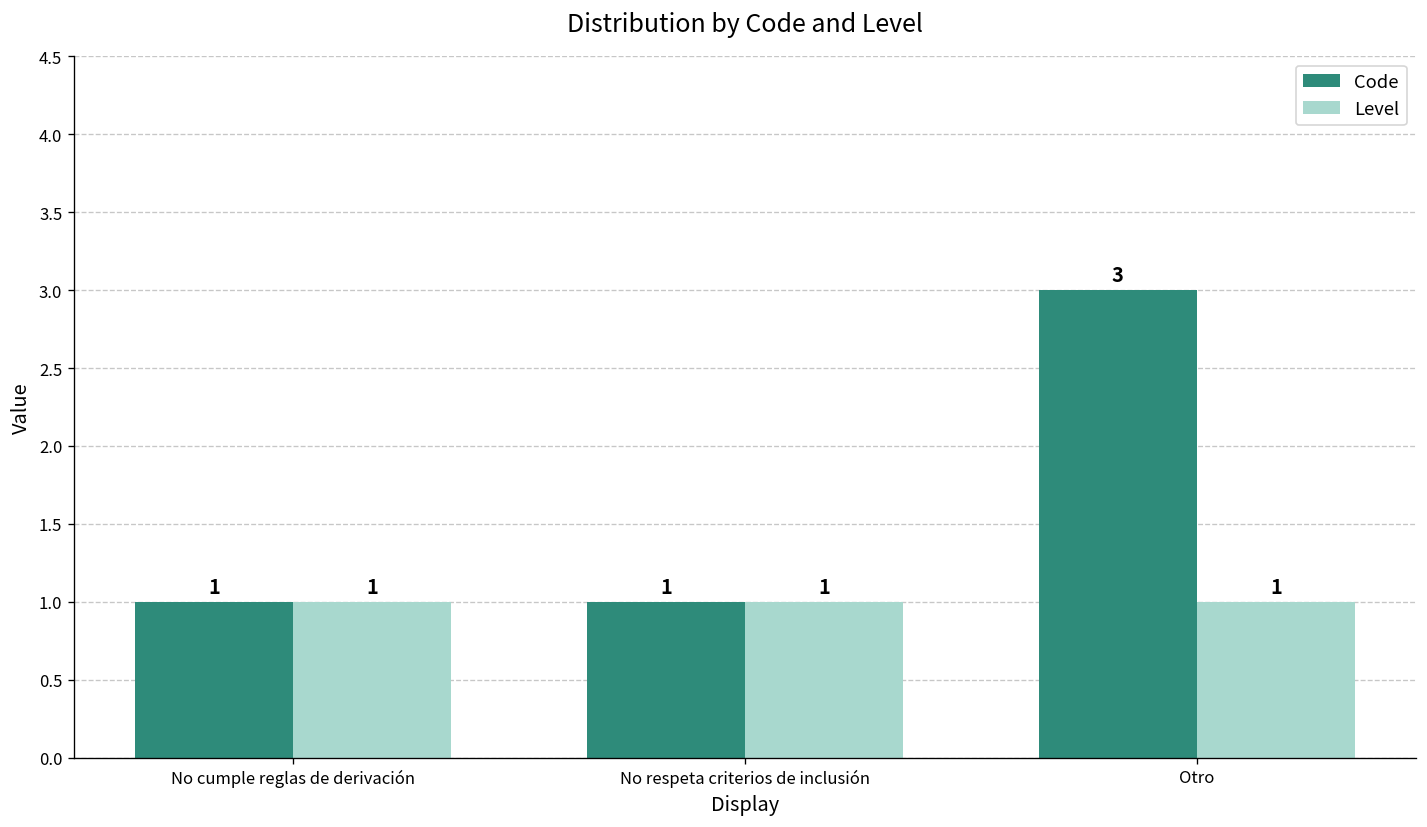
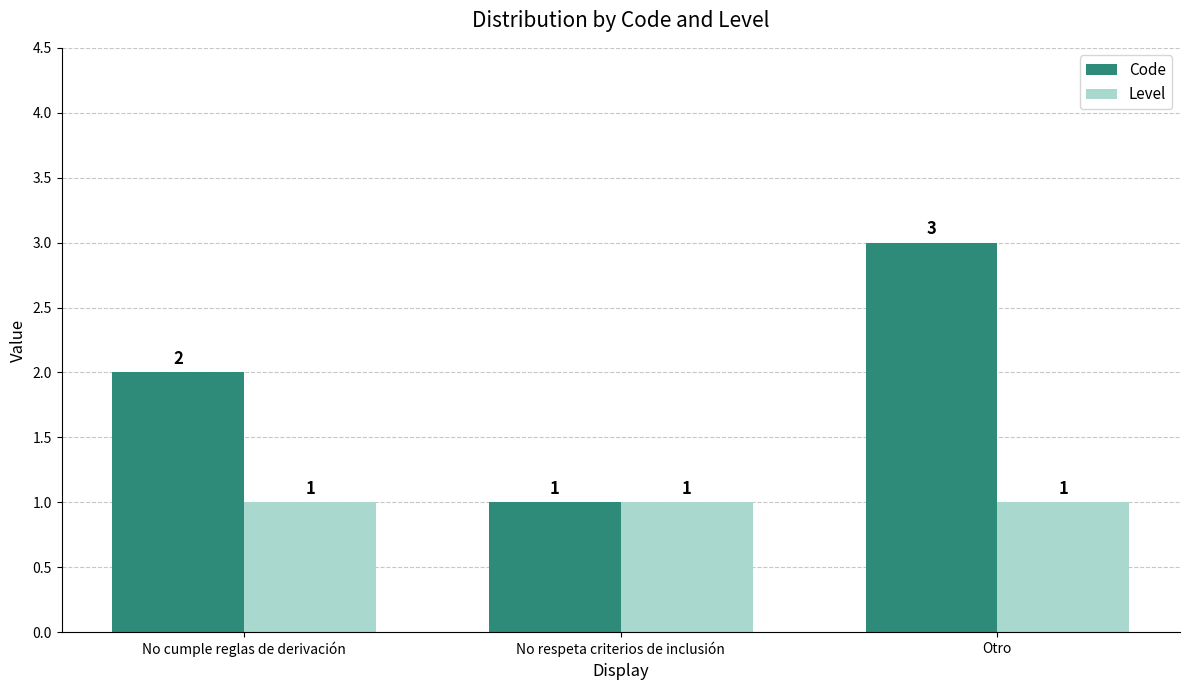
  {
    "Code": {
-     "No cumple reglas de derivación": 1,
+     "No cumple reglas de derivación": 2,
      "No respeta criterios de inclusión": 1,
      "Otro": 3
    },
    "Level": {
      "No cumple reglas de derivación": 1,
      "No respeta criterios de inclusión": 1,
      "Otro": 1
    }
  }
